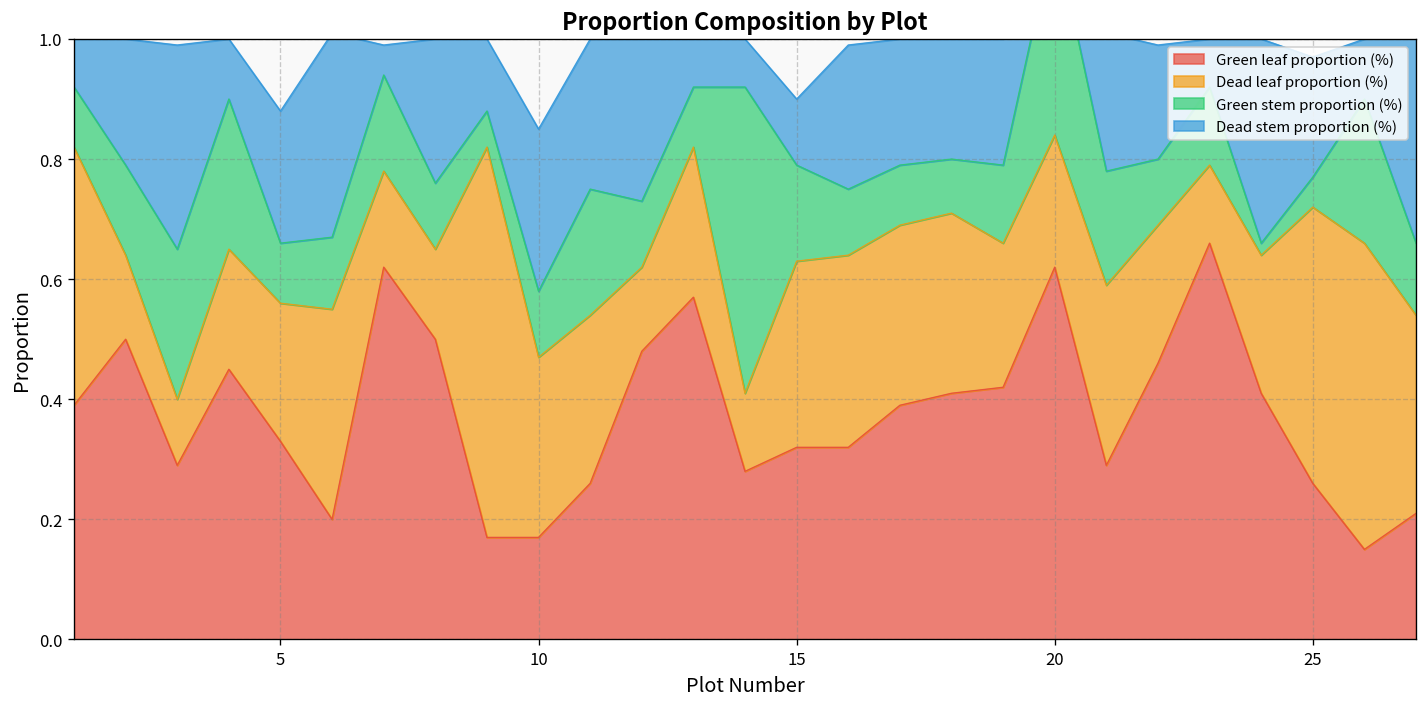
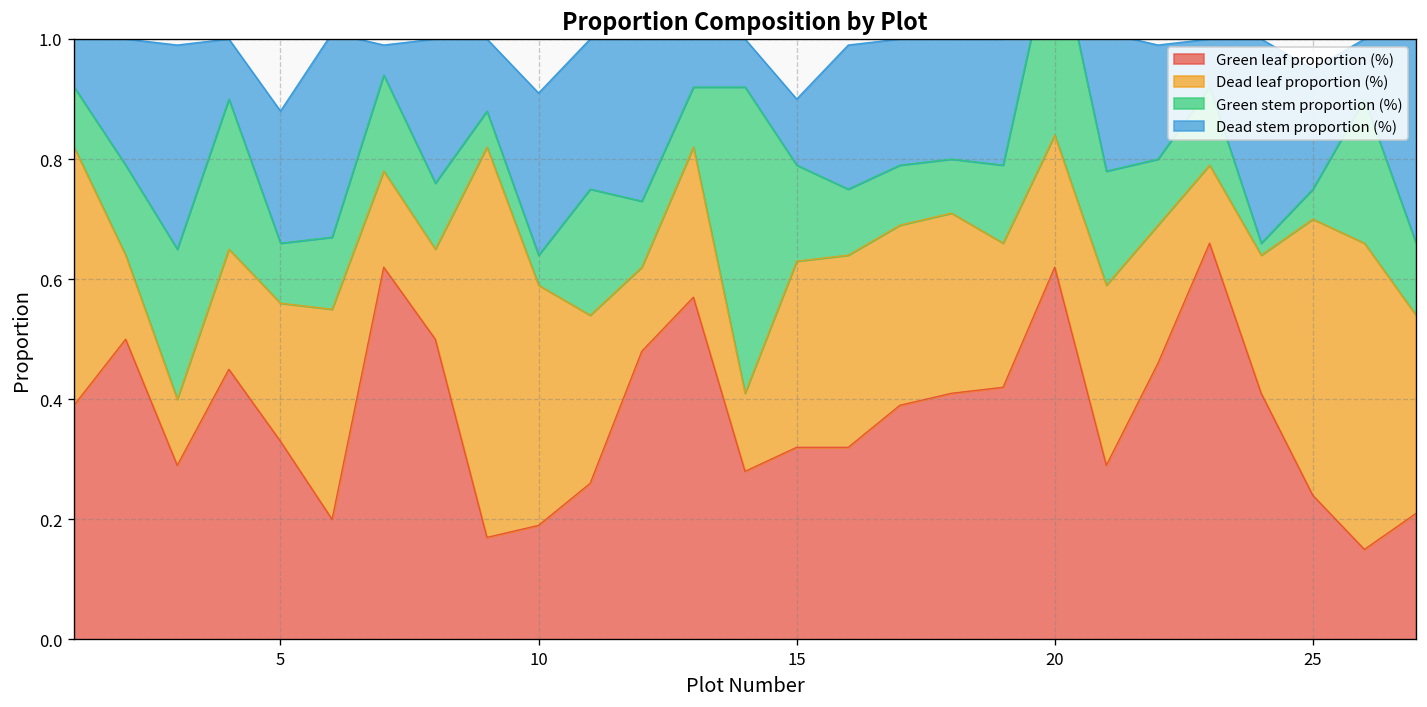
  {
    "Green leaf proportion (%)": {
      "5": 0.33,
-     "10": 0.17,
+     "10": 0.19,
      "15": 0.32,
      "20": 0.62,
-     "25": 0.26
+     "25": 0.24
    },
    "Dead leaf proportion (%)": {
      "5": 0.23,
-     "10": 0.3,
+     "10": 0.4,
      "15": 0.31,
      "20": 0.22,
      "25": 0.46
    },
    "Green stem proportion (%)": {
      "5": 0.10,
-     "10": 0.11,
+     "10": 0.05,
      "15": 0.16,
      "25": 0.05
    },
    "Dead stem proportion (%)": {
      "5": 0.22,
      "10": 0.27,
      "15": 0.11
    }
  }
